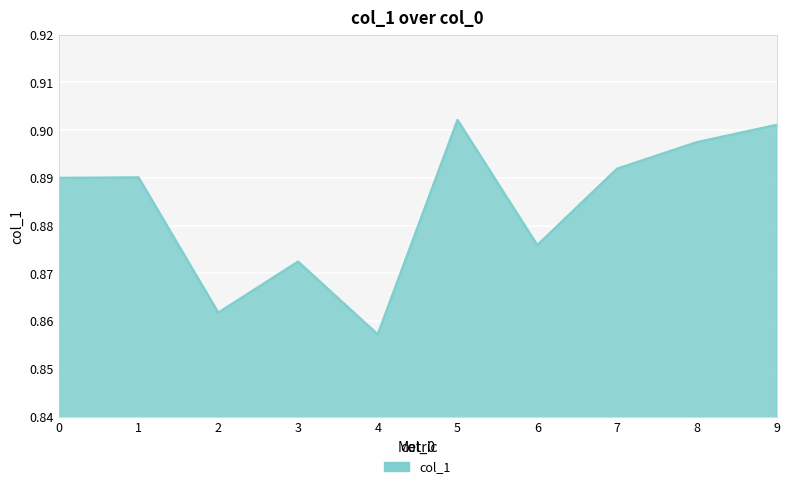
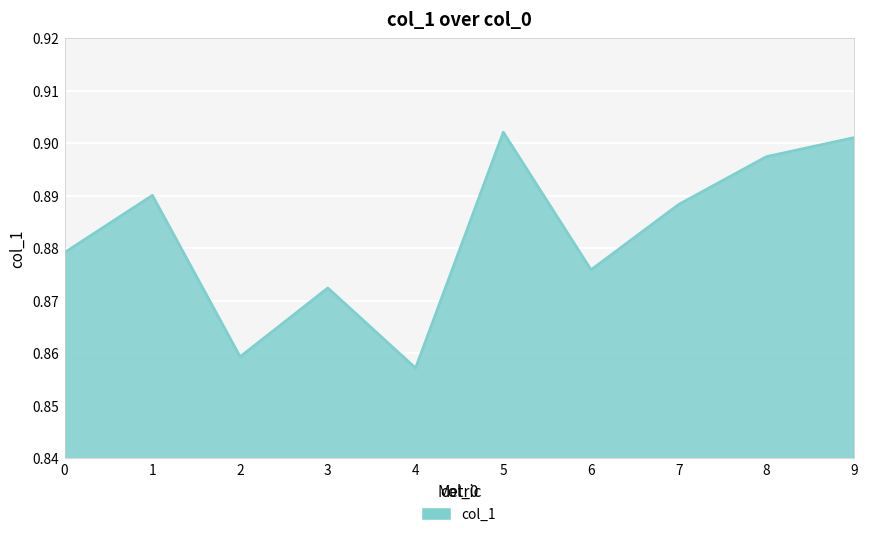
  {
-   "0": 0.890,
+   "0": 0.879,
    "1": 0.890,
-   "2": 0.862,
+   "2": 0.859,
    "3": 0.872,
    "4": 0.857,
    "5": 0.902,
    "6": 0.876,
-   "7": 0.892,
+   "7": 0.888,
    "8": 0.897,
    "9": 0.901
  }
